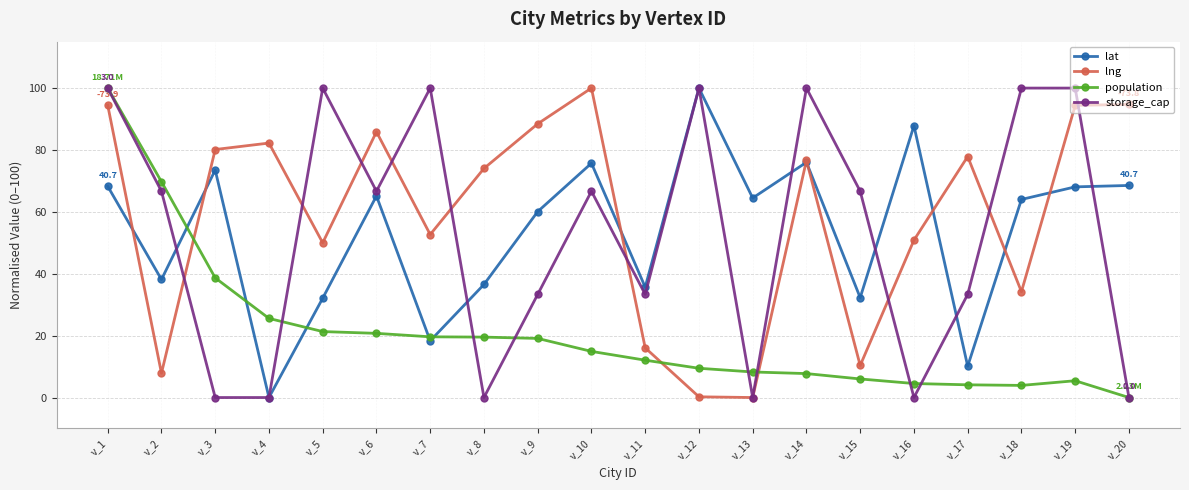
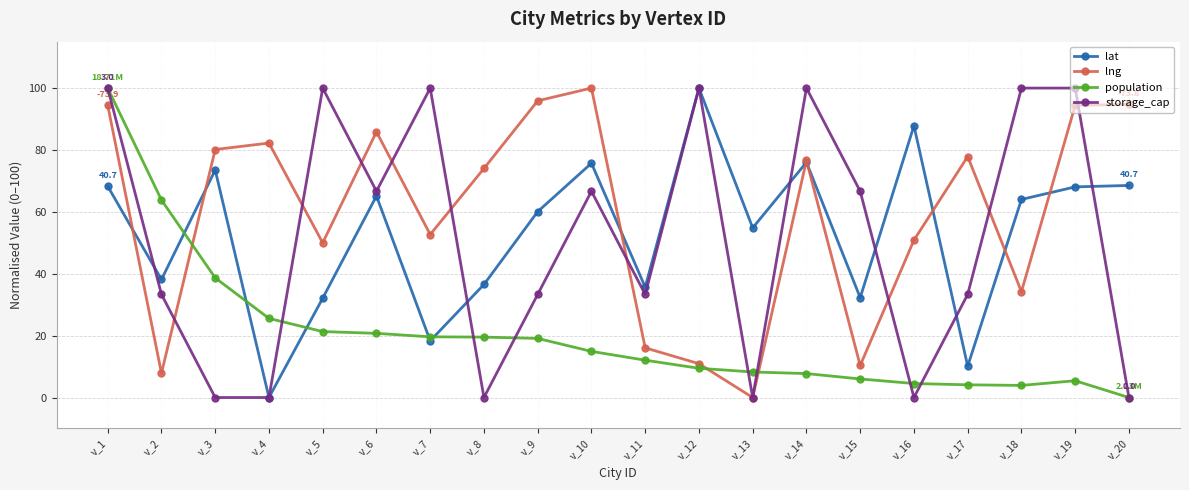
  {
    "lat": {
      "v_2": 38,
      "v_3": 74,
      "v_5": 32,
      "v_6": 65,
      "v_7": 18,
      "v_8": 37,
      "v_9": 60,
      "v_10": 76,
      "v_11": 36,
-     "v_13": 64,
+     "v_13": 55,
      "v_15": 32,
      "v_16": 88,
      "v_17": 10,
      "v_18": 64,
      "v_19": 68
    },
    "lng": {
      "v_1": 94,
      "v_2": 8,
      "v_3": 80,
      "v_4": 82,
      "v_5": 50,
      "v_6": 86,
      "v_7": 53,
      "v_8": 74,
-     "v_9": 88,
+     "v_9": 96,
      "v_10": 100,
      "v_11": 16,
-     "v_12": 0,
+     "v_12": 11,
      "v_15": 10,
      "v_16": 51,
      "v_17": 78,
      "v_18": 34
    },
    "population": {
-     "v_2": 70,
+     "v_2": 64,
      "v_3": 39,
      "v_4": 26,
      "v_5": 21,
      "v_6": 21,
      "v_7": 20,
      "v_8": 20,
      "v_9": 19,
      "v_10": 15,
      "v_11": 12,
      "v_12": 9,
      "v_13": 8,
      "v_14": 8,
      "v_15": 6,
      "v_16": 5,
      "v_17": 4,
      "v_18": 4,
      "v_19": 5
    },
    "storage_cap": {
-     "v_2": 67,
+     "v_2": 33,
      "v_3": 0,
      "v_5": 100,
      "v_6": 67,
      "v_7": 100,
      "v_8": 0,
      "v_9": 33,
      "v_10": 67,
      "v_11": 33,
      "v_14": 100,
      "v_15": 67,
      "v_16": 0,
      "v_17": 33,
      "v_18": 100
    }
  }
